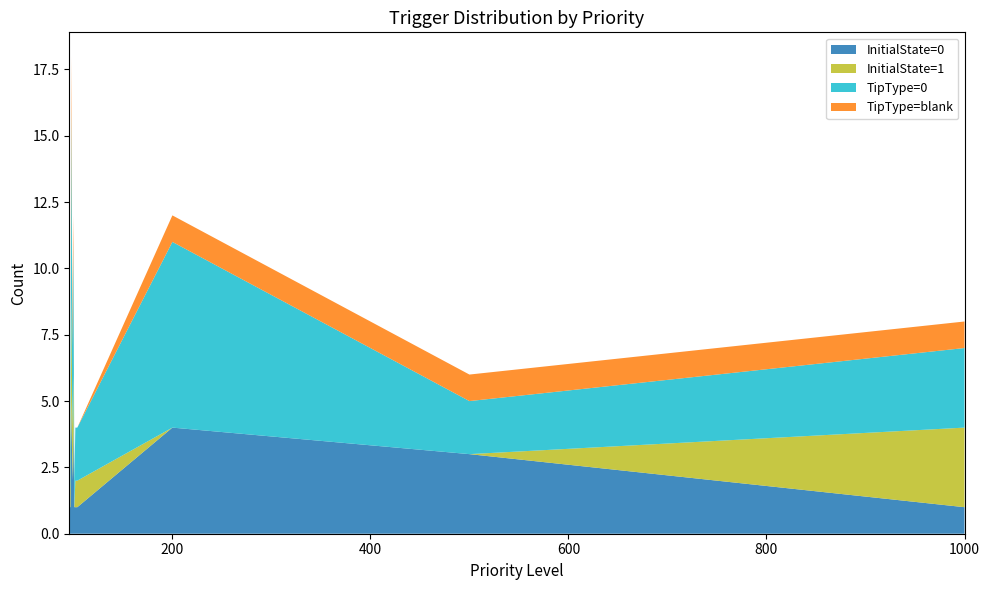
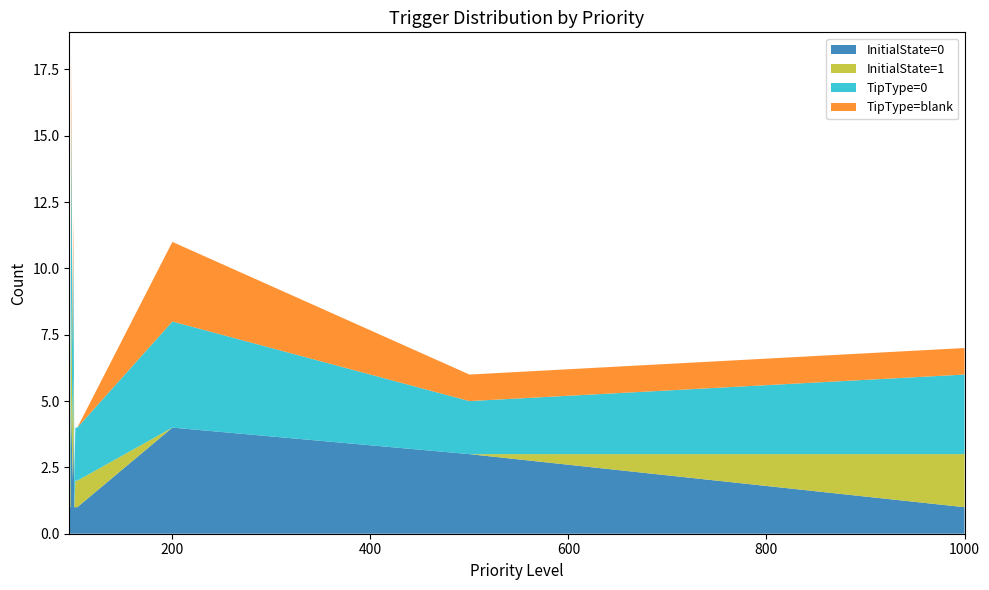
  {
    "InitialState=0": {
      "1000": 1
    },
    "InitialState=1": {
-     "1000": 3
+     "1000": 2
    },
    "TipType=0": {
-     "200": 7,
+     "200": 4,
      "1000": 3
    },
    "TipType=blank": {
-     "200": 1,
+     "200": 3,
      "1000": 1
    }
  }
